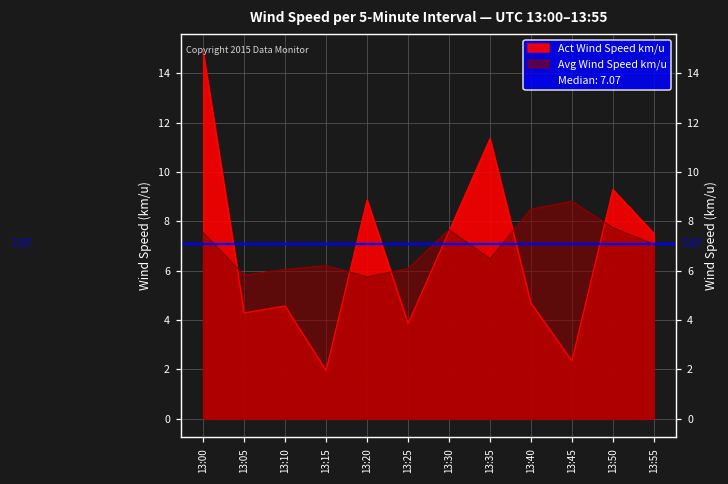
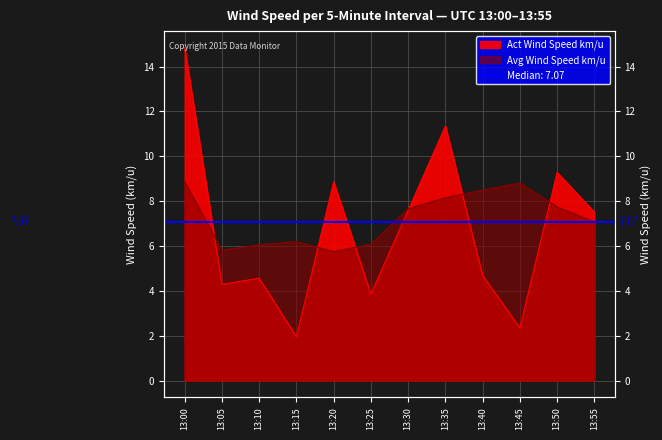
  {
    "Act Wind Speed km/u": {
      "13:05": 4.3,
      "13:10": 4.6,
      "13:15": 2.0,
      "13:20": 8.9,
      "13:25": 3.9,
      "13:35": 11.3,
      "13:40": 4.7,
      "13:45": 2.3,
      "13:50": 9.3,
      "13:55": 7.5
    },
    "Avg Wind Speed km/u": {
-     "13:00": 7.5,
+     "13:00": 8.9,
      "13:05": 5.8,
      "13:10": 6.1,
      "13:15": 6.2,
      "13:20": 5.8,
      "13:25": 6.1,
-     "13:35": 6.5,
+     "13:35": 8.2,
      "13:40": 8.5,
      "13:45": 8.8,
      "13:50": 7.7
    }
  }
